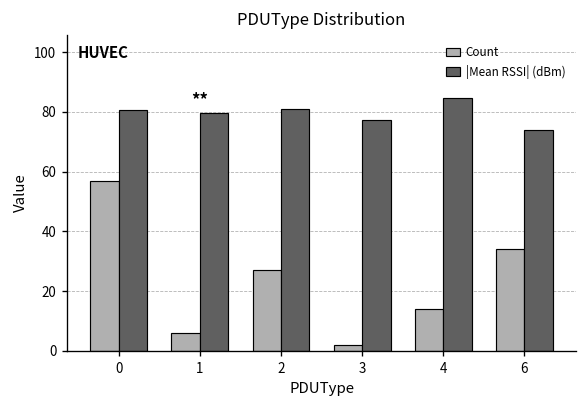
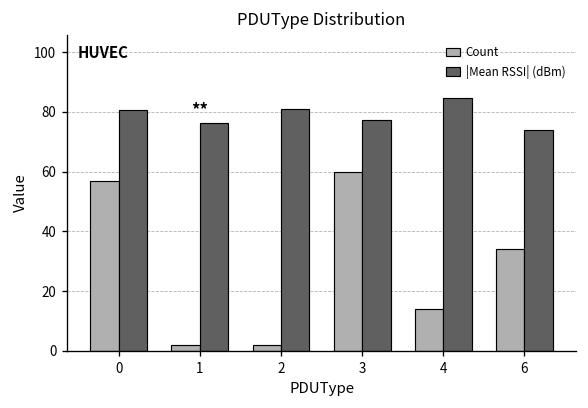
  {
    "Count": {
      "0": 57,
-     "1": 6,
-     "2": 27,
-     "3": 2,
+     "1": 2,
+     "2": 2,
+     "3": 60,
      "4": 14,
      "6": 34
    },
    "|Mean RSSI| (dBm)": {
      "0": 81,
-     "1": 80,
+     "1": 76,
      "2": 81,
      "3": 77,
      "4": 85,
      "6": 74
    }
  }
